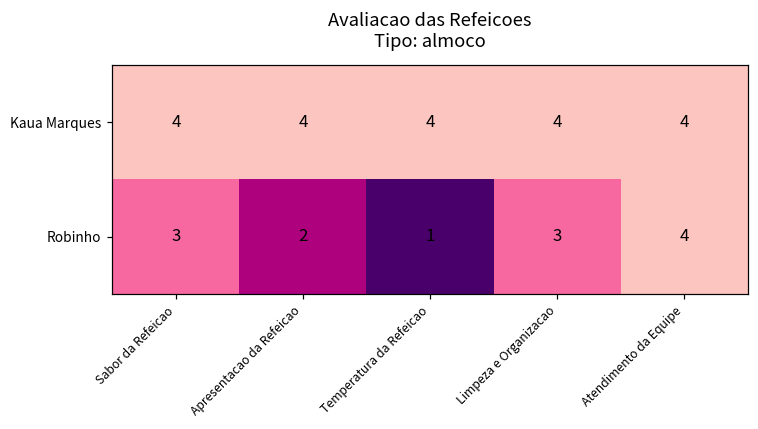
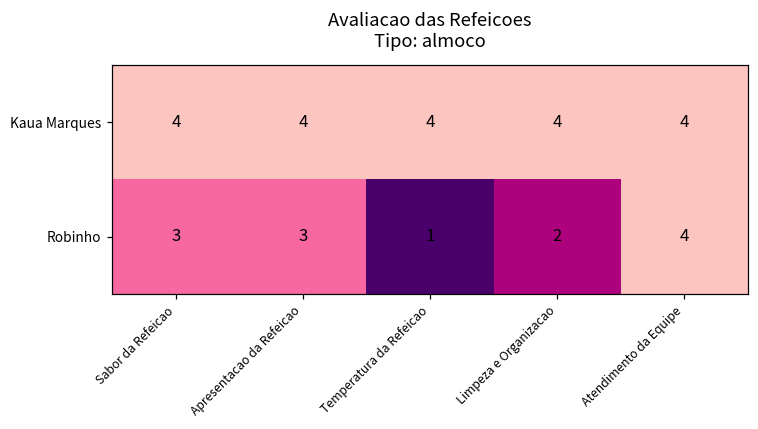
  {
    "Kaua Marques": {
      "Sabor da Refeicao": 4,
      "Apresentacao da Refeicao": 4,
      "Temperatura da Refeicao": 4,
      "Limpeza e Organizacao": 4,
      "Atendimento da Equipe": 4
    },
    "Robinho": {
      "Sabor da Refeicao": 3,
-     "Apresentacao da Refeicao": 2,
+     "Apresentacao da Refeicao": 3,
      "Temperatura da Refeicao": 1,
-     "Limpeza e Organizacao": 3,
+     "Limpeza e Organizacao": 2,
      "Atendimento da Equipe": 4
    }
  }
